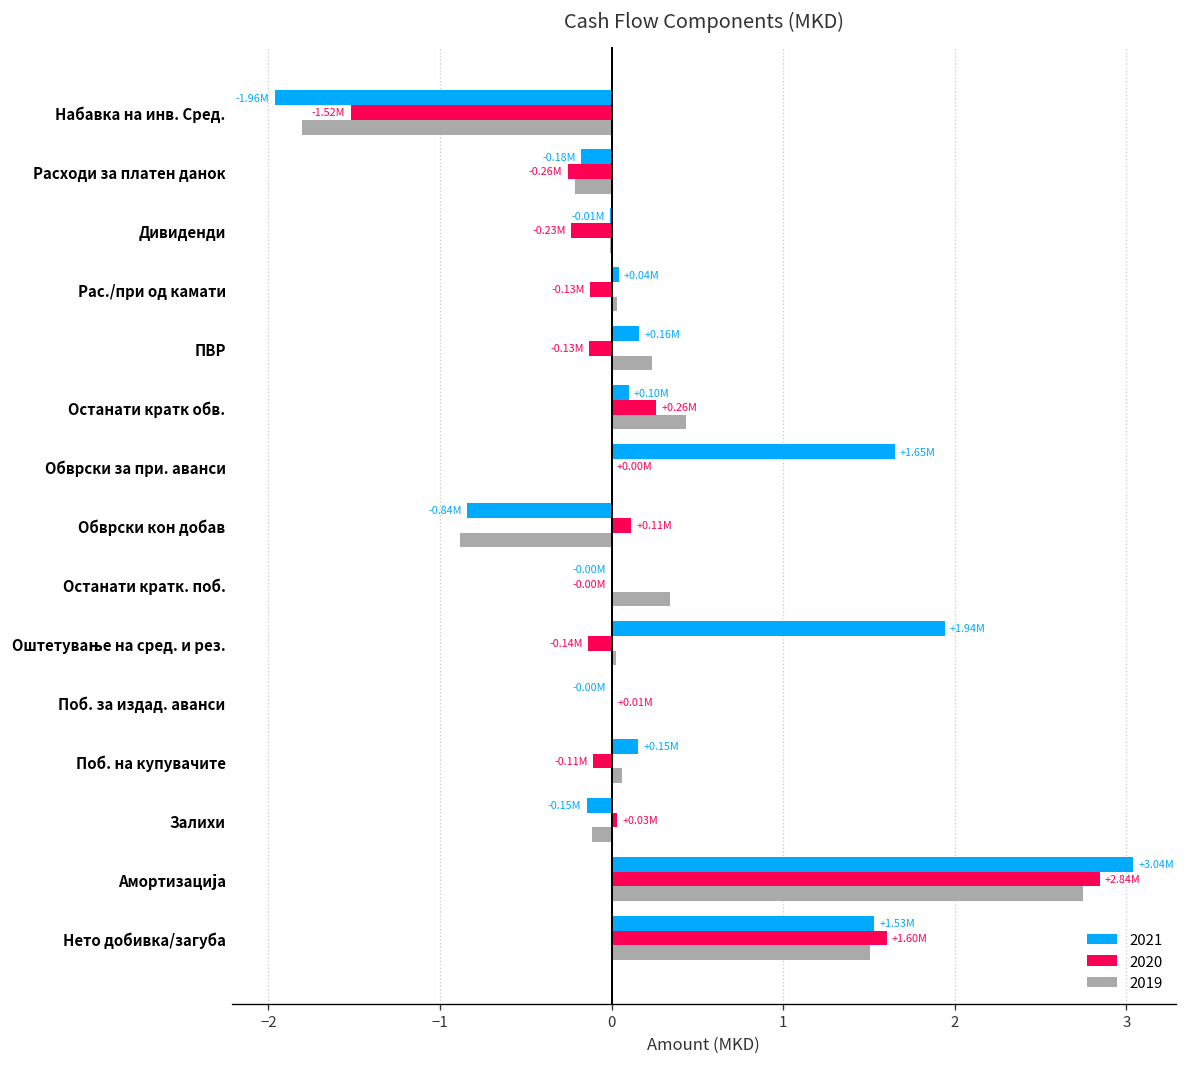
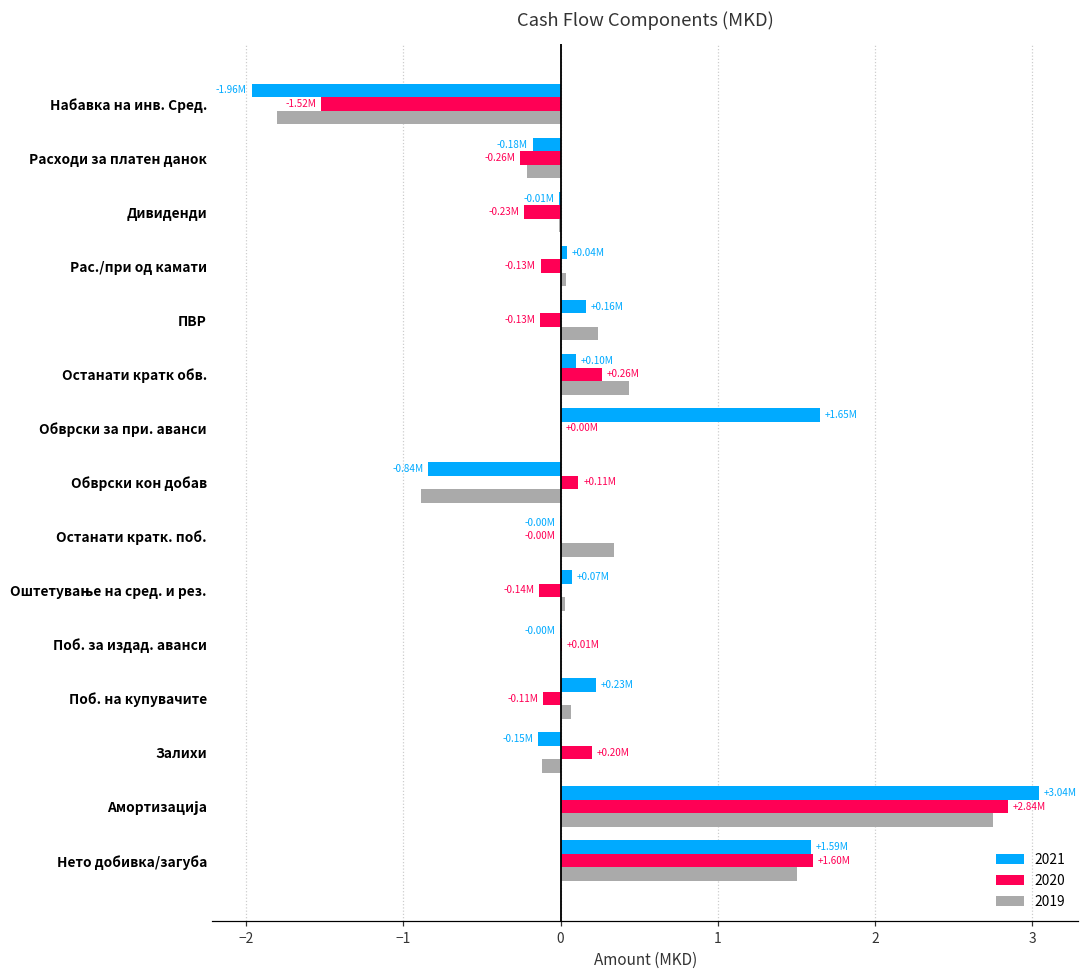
  {
    "2021": {
      "Набавка на инв. Сред.": "-1.96M",
      "Расходи за платен данок": "-0.18M",
      "Дивиденди": "-0.01M",
      "Рас./при од камати": "+0.04M",
      "ПВР": "+0.16M",
      "Останати кратк обв.": "+0.10M",
      "Обврски за при. аванси": "+1.65M",
      "Обврски кон добав": "-0.84M",
      "Останати кратк. поб.": "-0.00M",
-     "Оштетување на сред. и рез.": "+1.94M",
+     "Оштетување на сред. и рез.": "+0.07M",
      "Поб. за издад. аванси": "-0.00M",
-     "Поб. на купувачите": "+0.15M",
+     "Поб. на купувачите": "+0.23M",
      "Залихи": "-0.15M",
      "Амортизација": "+3.04M",
-     "Нето добивка/загуба": "+1.53M"
+     "Нето добивка/загуба": "+1.59M"
    },
    "2020": {
      "Набавка на инв. Сред.": "-1.52M",
      "Расходи за платен данок": "-0.26M",
      "Дивиденди": "-0.23M",
      "Рас./при од камати": "-0.13M",
      "ПВР": "-0.13M",
      "Останати кратк обв.": "+0.26M",
      "Обврски за при. аванси": "+0.00M",
      "Обврски кон добав": "+0.11M",
      "Останати кратк. поб.": "-0.00M",
      "Оштетување на сред. и рез.": "-0.14M",
      "Поб. за издад. аванси": "+0.01M",
      "Поб. на купувачите": "-0.11M",
-     "Залихи": "+0.03M",
+     "Залихи": "+0.20M",
      "Амортизација": "+2.84M",
      "Нето добивка/загуба": "+1.60M"
    },
    "2019": {
      "Набавка на инв. Сред.": "-1.80",
      "Расходи за платен данок": "-0.21",
      "Рас./при од камати": "0.03",
      "ПВР": "0.24",
      "Останати кратк обв.": "0.44",
      "Обврски кон добав": "-0.88",
      "Останати кратк. поб.": "0.34",
      "Оштетување на сред. и рез.": "0.03",
      "Поб. на купувачите": "0.06",
      "Залихи": "-0.12",
      "Амортизација": "2.75",
      "Нето добивка/загуба": "1.51"
    }
  }
